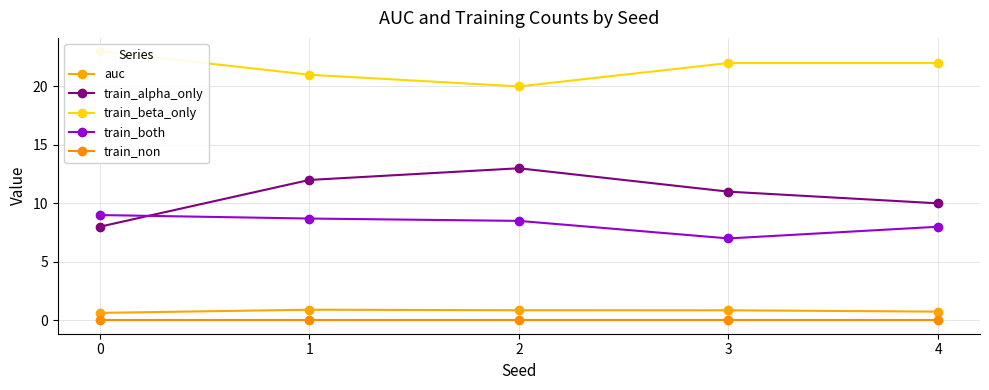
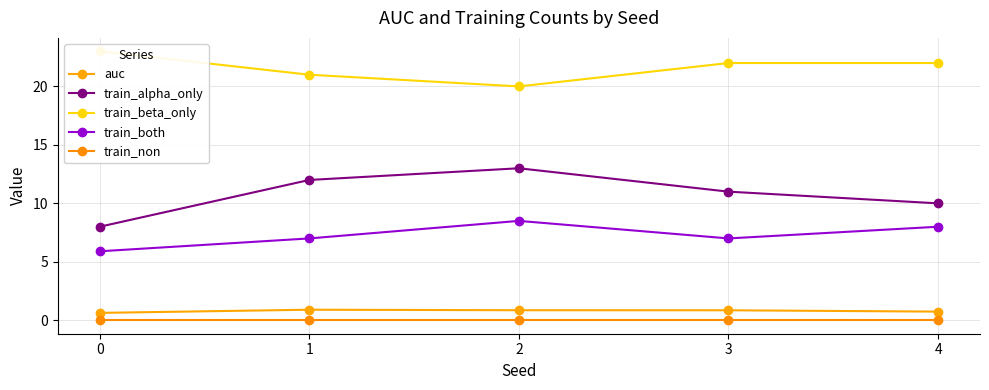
  {
    "train_alpha_only": {
      "0": 8.0,
      "1": 12.0,
      "2": 13.0,
      "3": 11.0,
      "4": 10.0
    },
    "train_both": {
-     "0": 9.0,
-     "1": 8.7,
+     "0": 5.9,
+     "1": 7.0,
      "2": 8.5,
      "3": 7.0,
      "4": 8.0
    }
  }
